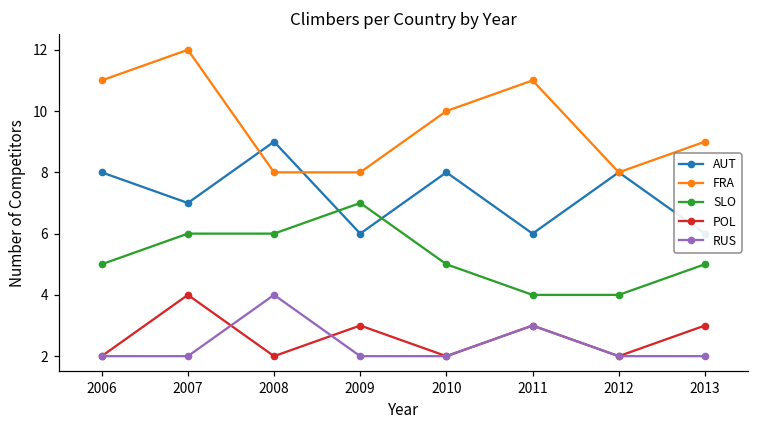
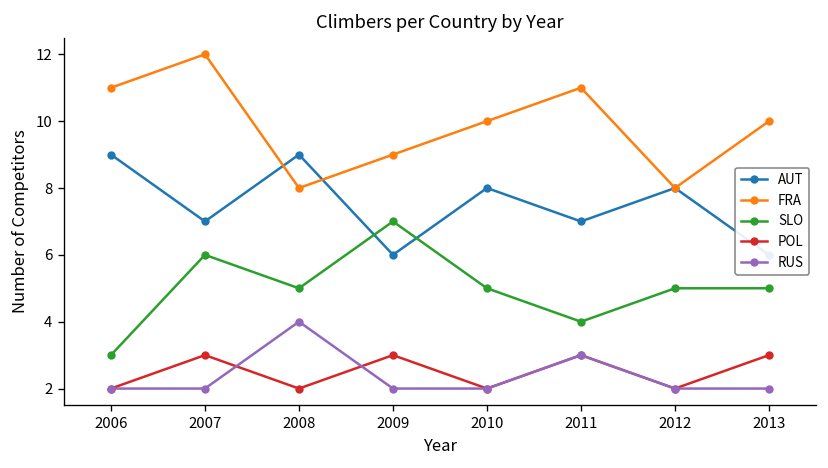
  {
    "AUT": {
-     "2006": 8,
+     "2006": 9,
      "2007": 7,
      "2008": 9,
      "2009": 6,
      "2010": 8,
-     "2011": 6
+     "2011": 7
    },
    "FRA": {
      "2006": 11,
      "2007": 12,
      "2008": 8,
-     "2009": 8,
+     "2009": 9,
      "2010": 10,
      "2011": 11,
-     "2013": 9
+     "2013": 10
    },
    "SLO": {
-     "2006": 5,
+     "2006": 3,
      "2007": 6,
-     "2008": 6,
+     "2008": 5,
      "2009": 7,
      "2010": 5,
      "2011": 4,
-     "2012": 4,
+     "2012": 5,
      "2013": 5
    },
    "POL": {
-     "2007": 4,
+     "2007": 3,
      "2008": 2,
      "2009": 3,
      "2013": 3
    },
    "RUS": {
      "2007": 2,
      "2008": 4,
      "2009": 2,
      "2013": 2
    }
  }
